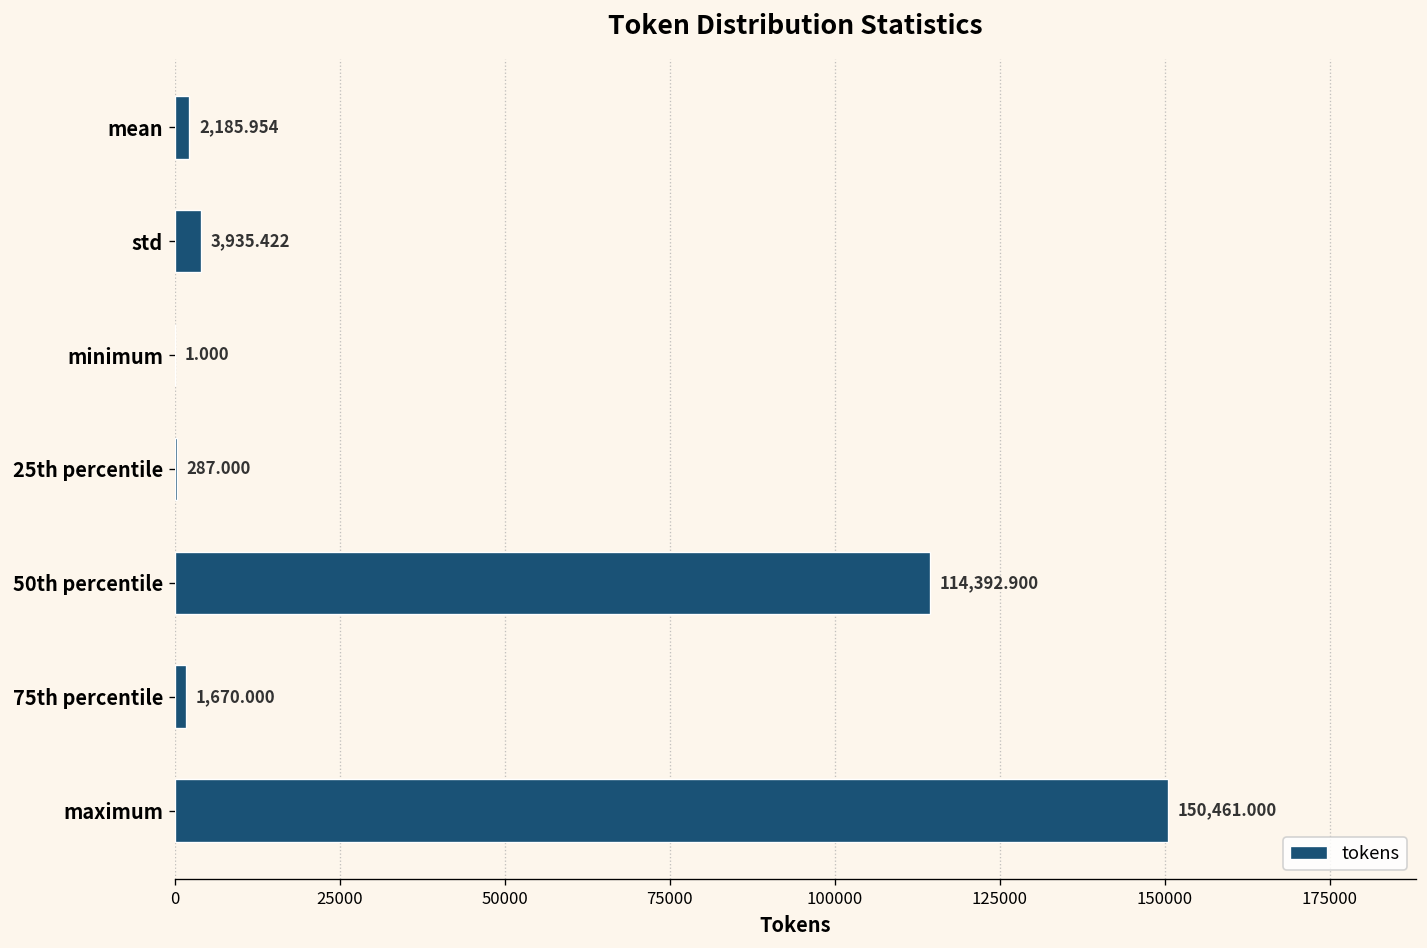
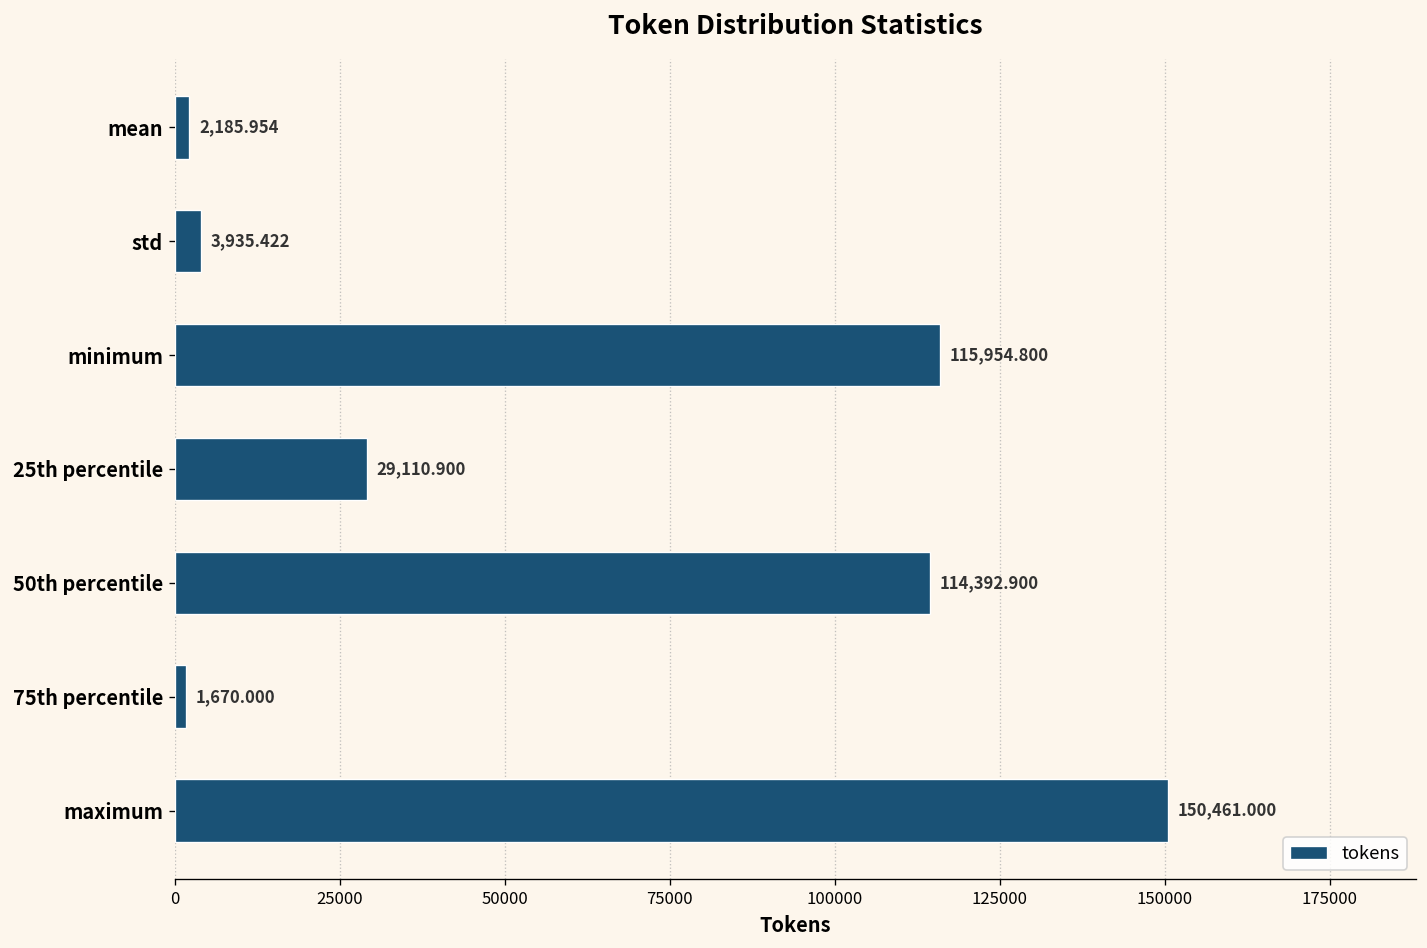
  {
    "mean": "2,185.954",
    "std": "3,935.422",
-   "minimum": "1.000",
-   "25th percentile": "287.000",
+   "minimum": "115,954.800",
+   "25th percentile": "29,110.900",
    "50th percentile": "114,392.900",
    "75th percentile": "1,670.000",
    "maximum": "150,461.000"
  }
